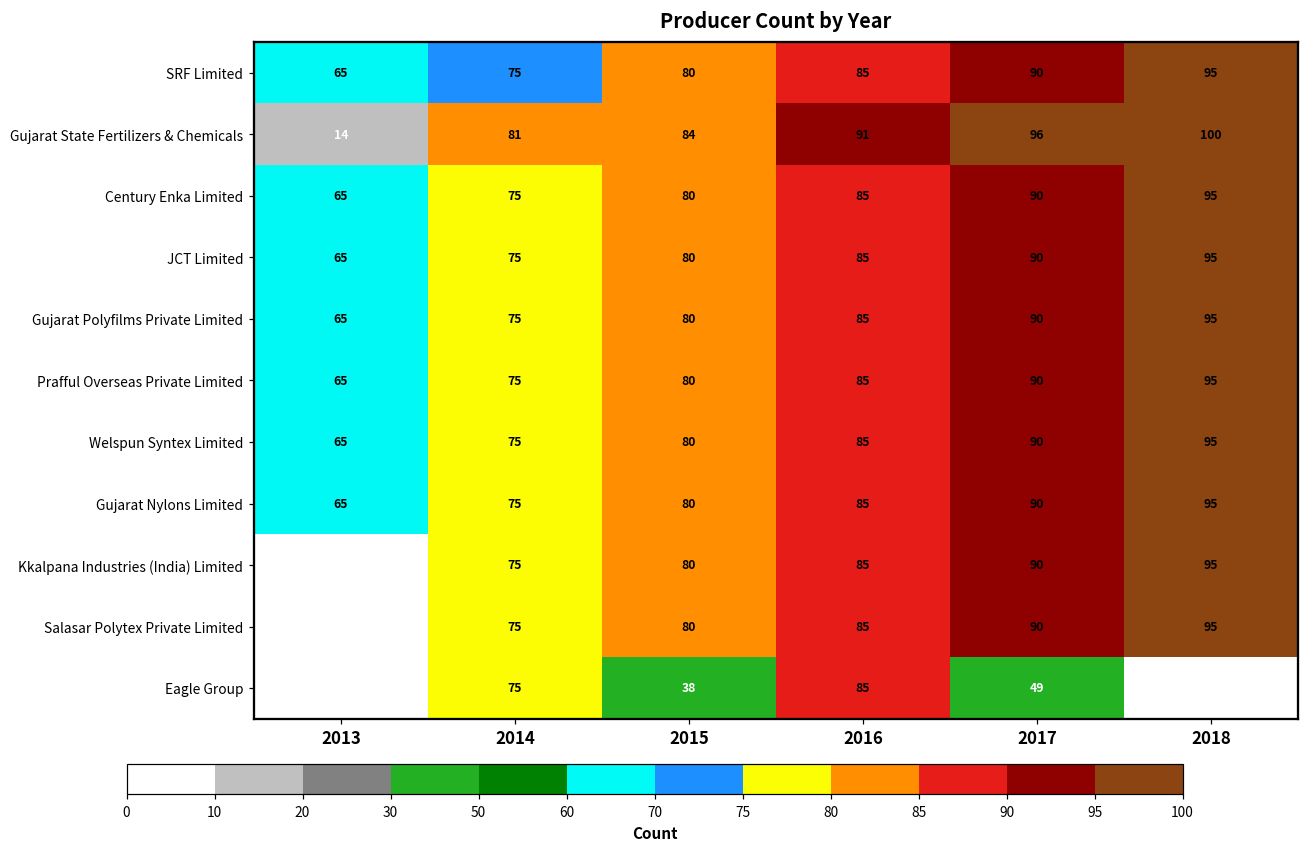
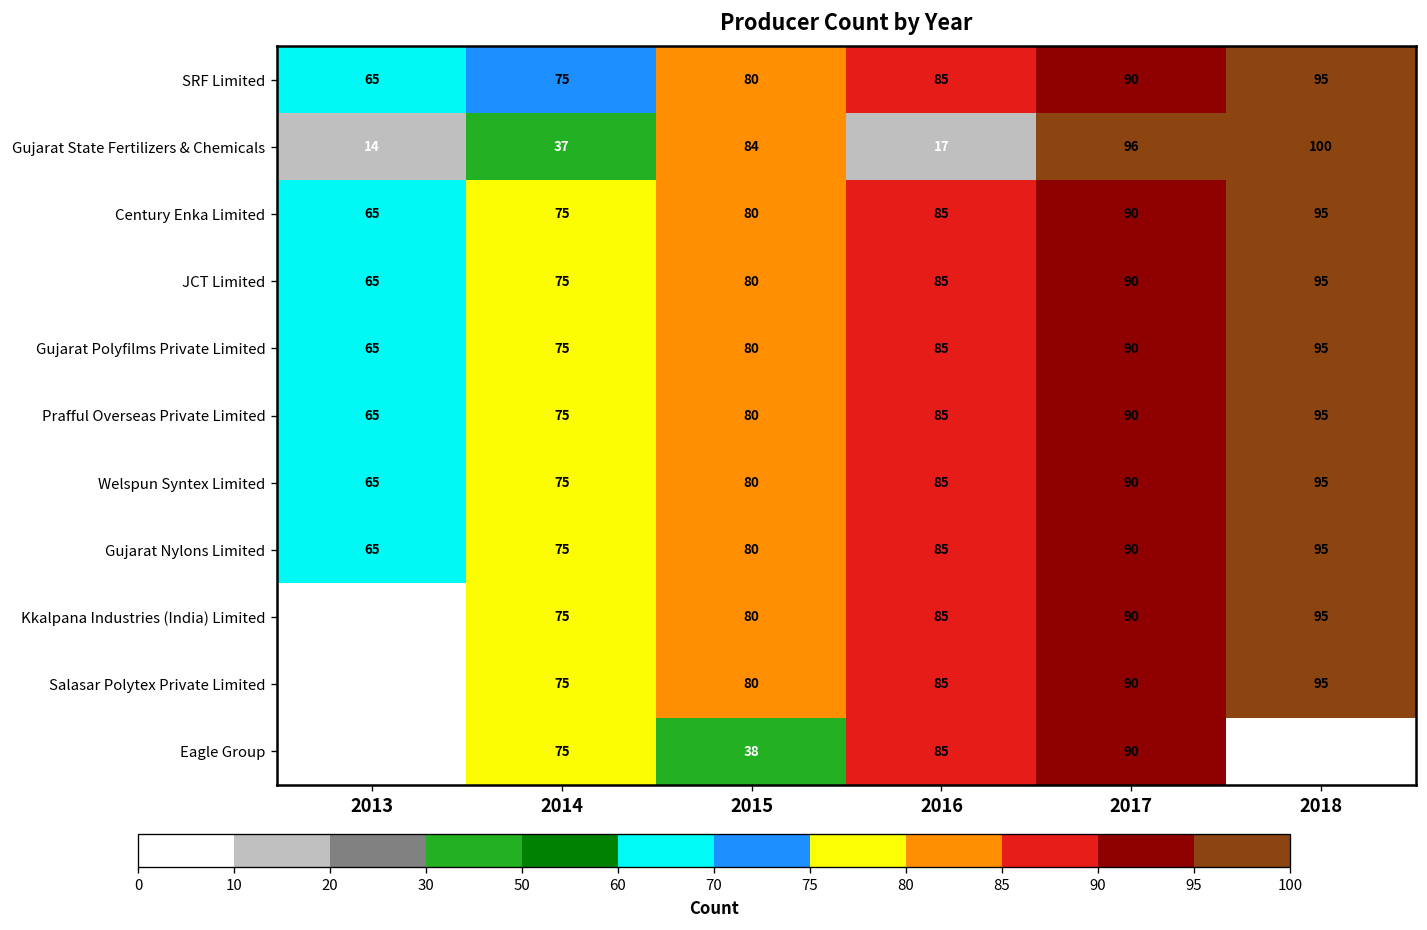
  {
    "Producer Count by Year": {
      "SRF Limited": {
        "2013": 65,
        "2014": 75,
        "2015": 80,
        "2016": 85,
        "2017": 90,
        "2018": 95
      },
      "Gujarat State Fertilizers & Chemicals": {
        "2013": 14,
-       "2014": 81,
+       "2014": 37,
        "2015": 84,
-       "2016": 91,
+       "2016": 17,
        "2017": 96,
        "2018": 100
      },
      "Century Enka Limited": {
        "2013": 65,
        "2014": 75,
        "2015": 80,
        "2016": 85,
        "2017": 90,
        "2018": 95
      },
      "JCT Limited": {
        "2013": 65,
        "2014": 75,
        "2015": 80,
        "2016": 85,
        "2017": 90,
        "2018": 95
      },
      "Gujarat Polyfilms Private Limited": {
        "2013": 65,
        "2014": 75,
        "2015": 80,
        "2016": 85,
        "2017": 90,
        "2018": 95
      },
      "Prafful Overseas Private Limited": {
        "2013": 65,
        "2014": 75,
        "2015": 80,
        "2016": 85,
        "2017": 90,
        "2018": 95
      },
      "Welspun Syntex Limited": {
        "2013": 65,
        "2014": 75,
        "2015": 80,
        "2016": 85,
        "2017": 90,
        "2018": 95
      },
      "Gujarat Nylons Limited": {
        "2013": 65,
        "2014": 75,
        "2015": 80,
        "2016": 85,
        "2017": 90,
        "2018": 95
      },
      "Kkalpana Industries (India) Limited": {
        "2014": 75,
        "2015": 80,
        "2016": 85,
        "2017": 90,
        "2018": 95
      },
      "Salasar Polytex Private Limited": {
        "2014": 75,
        "2015": 80,
        "2016": 85,
        "2017": 90,
        "2018": 95
      },
      "Eagle Group": {
        "2014": 75,
        "2015": 38,
        "2016": 85,
-       "2017": 49
+       "2017": 90
      }
    }
  }
